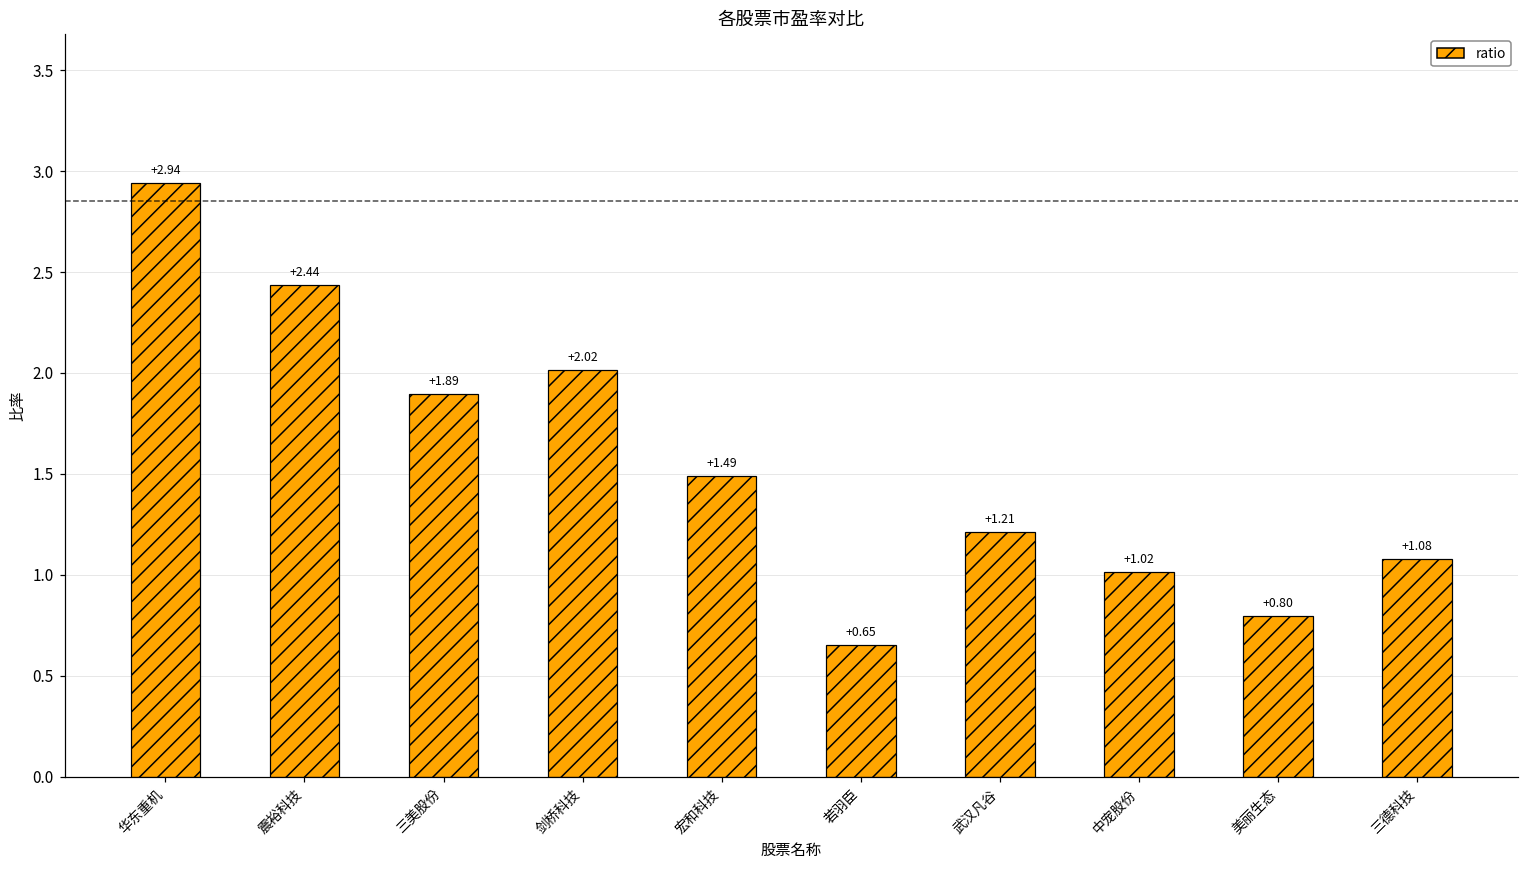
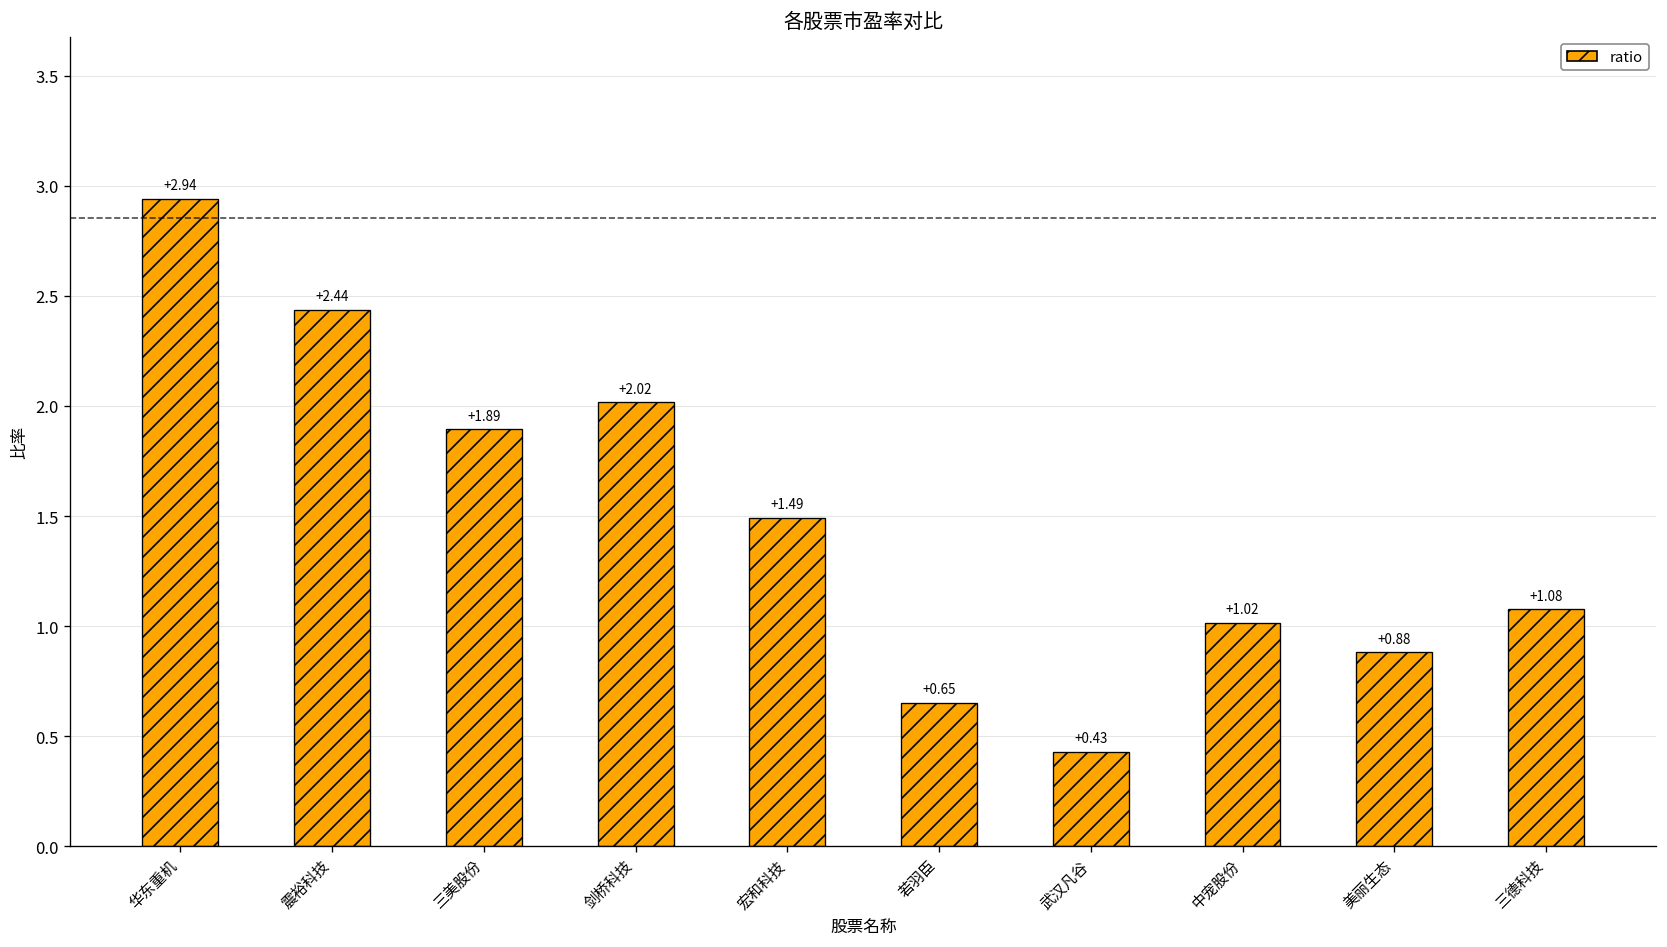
  {
    "华东重机": "+2.94",
    "震裕科技": "+2.44",
    "三美股份": "+1.89",
    "剑桥科技": "+2.02",
    "宏和科技": "+1.49",
    "若羽臣": "+0.65",
-   "武汉凡谷": "+1.21",
+   "武汉凡谷": "+0.43",
    "中宠股份": "+1.02",
-   "美丽生态": "+0.80",
+   "美丽生态": "+0.88",
    "三德科技": "+1.08"
  }
